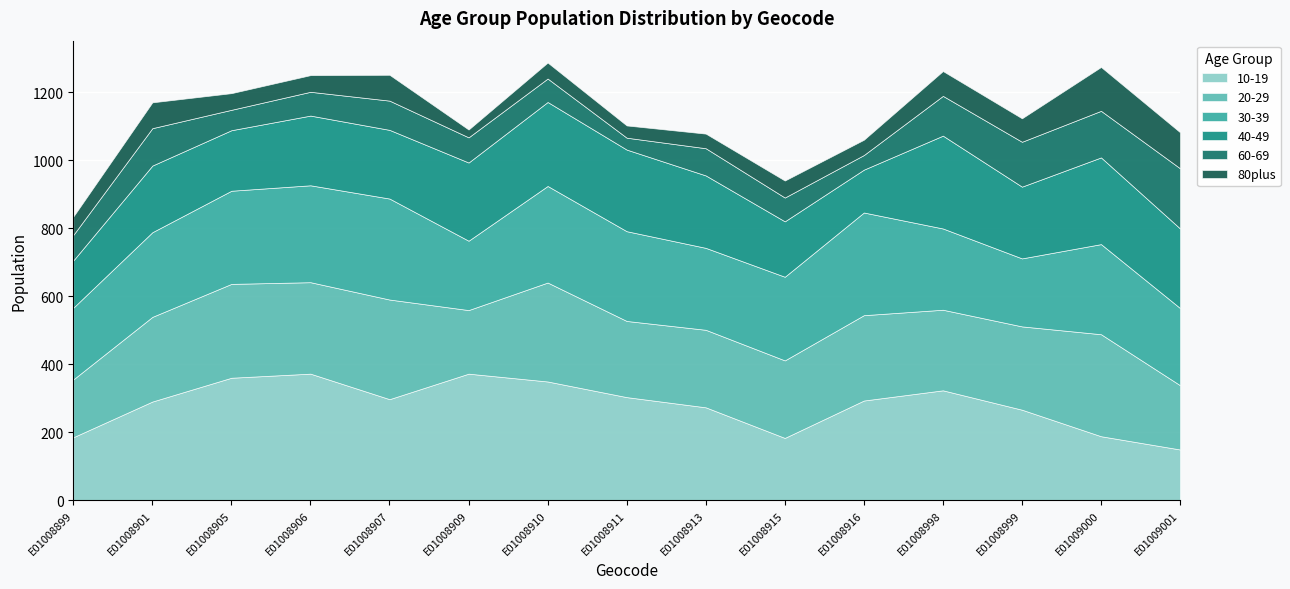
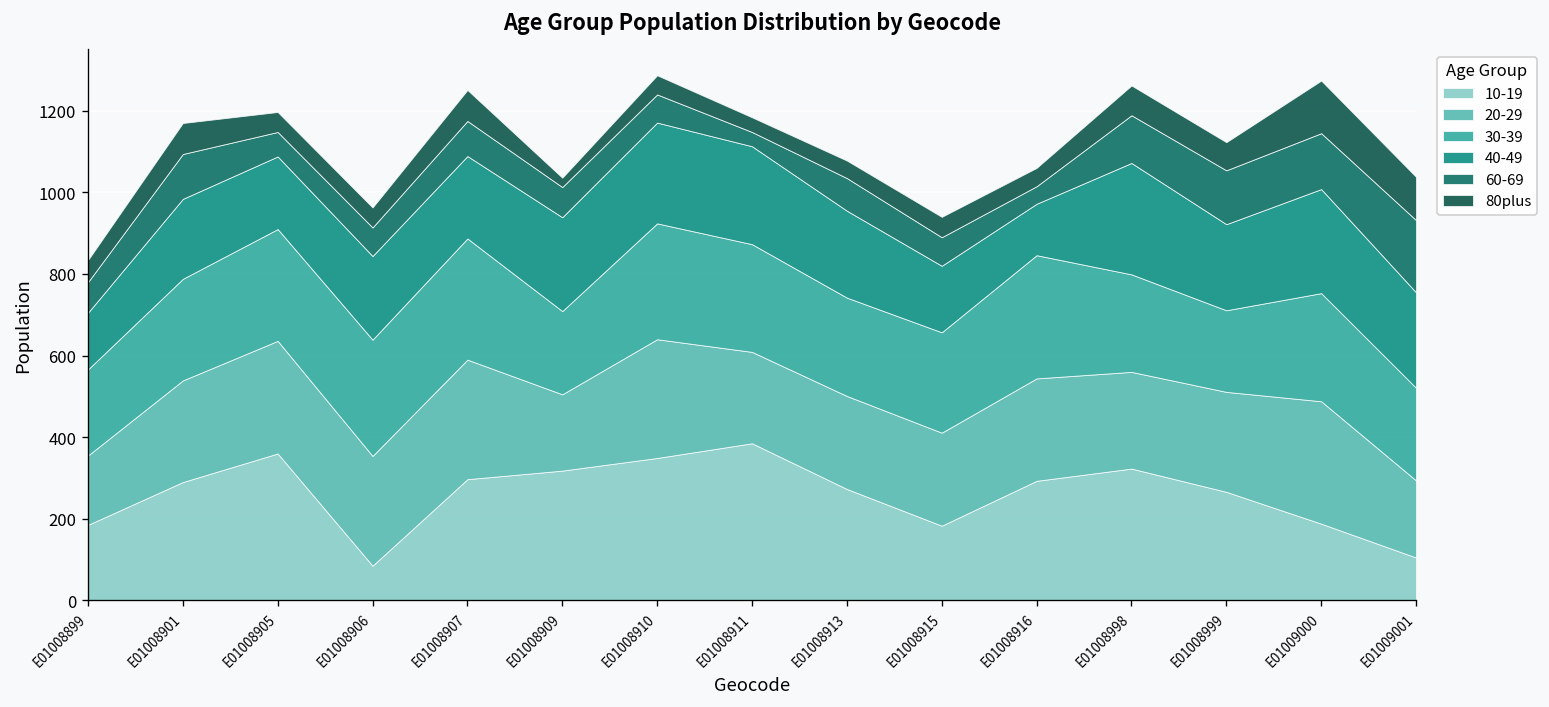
  {
    "10-19": {
      "E01008899": 190,
      "E01008901": 290,
      "E01008905": 360,
-     "E01008906": 370,
+     "E01008906": 90,
      "E01008907": 300,
-     "E01008909": 370,
+     "E01008909": 320,
      "E01008910": 350,
-     "E01008911": 300,
+     "E01008911": 390,
      "E01008913": 270,
      "E01008915": 180,
      "E01008916": 290,
      "E01008998": 320,
      "E01008999": 270,
      "E01009000": 190,
-     "E01009001": 150
+     "E01009001": 110
    }
  }
